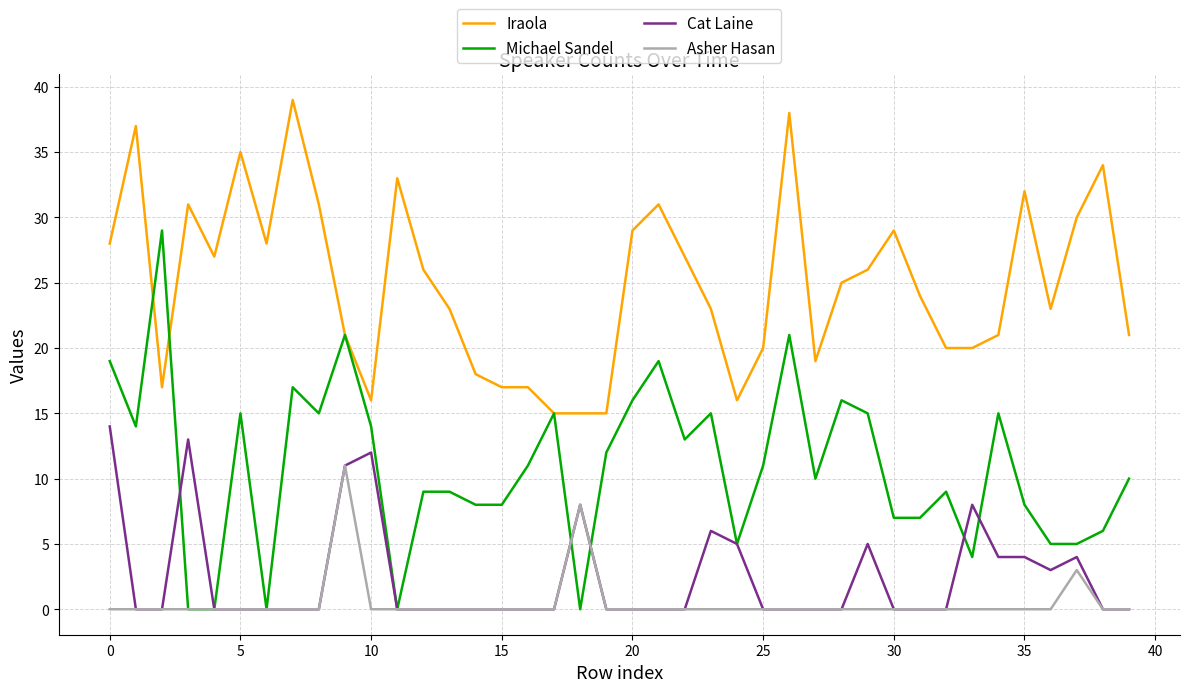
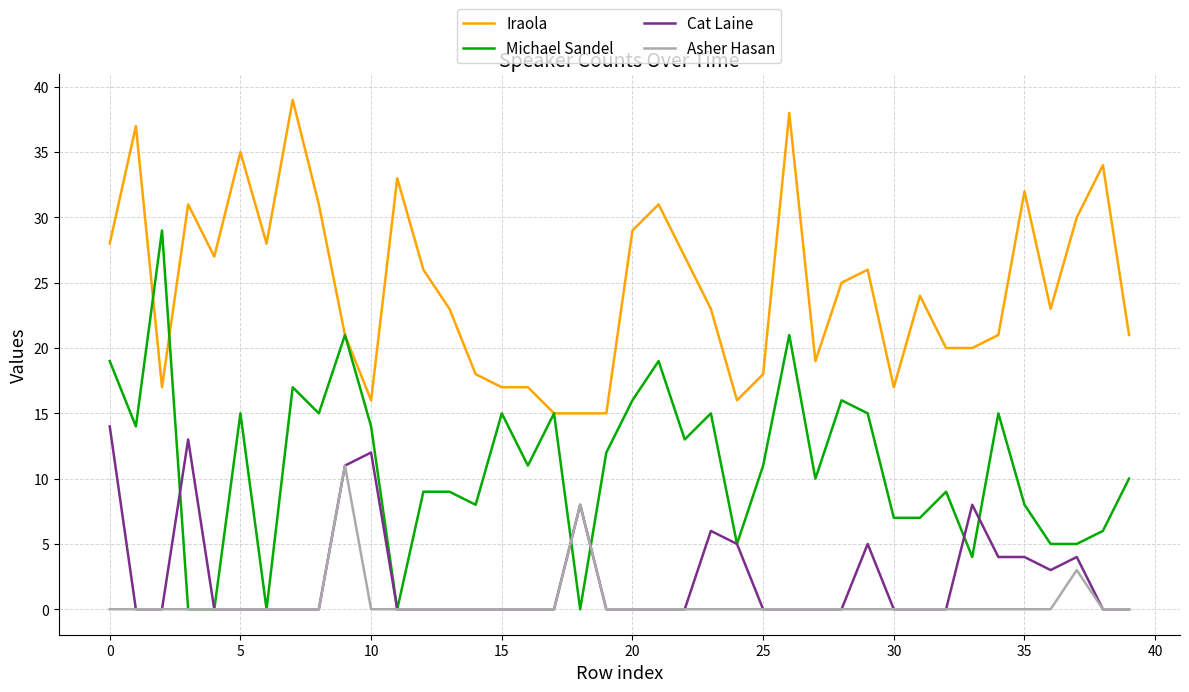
  {
    "Iraola": {
      "0": 28,
      "5": 35,
      "10": 16,
      "15": 17,
      "20": 29,
-     "25": 20,
-     "30": 29,
+     "25": 18,
+     "30": 17,
      "35": 32
    },
    "Michael Sandel": {
      "0": 19,
      "5": 15,
      "10": 14,
-     "15": 8,
+     "15": 15,
      "20": 16,
      "25": 11,
      "30": 7,
      "35": 8
    },
    "Cat Laine": {
      "0": 14,
      "10": 12,
      "35": 4
    },
    "Asher Hasan": {
      "0": 0,
      "10": 0,
      "35": 0
    }
  }
